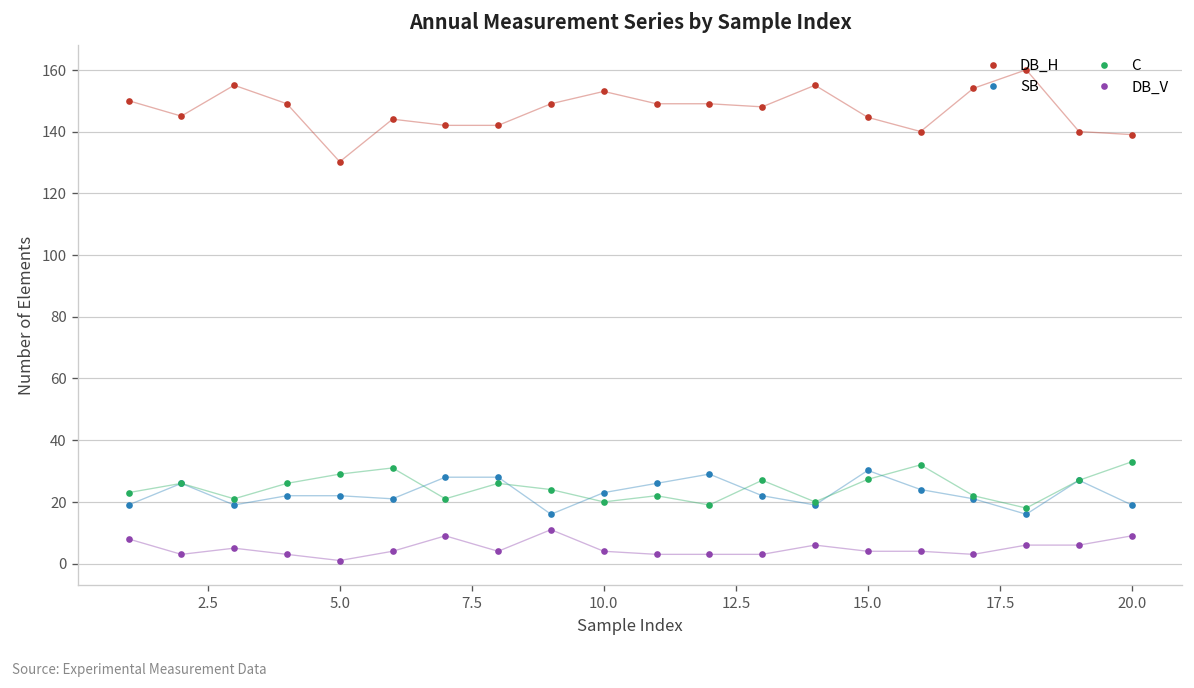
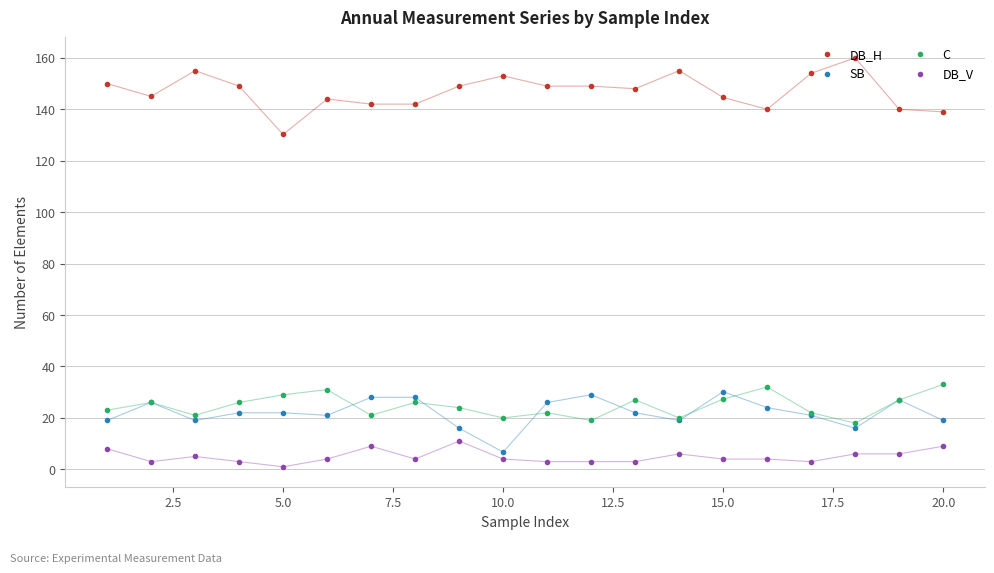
  {
    "DB_H": {
      "5.0": 130,
      "10.0": 153,
      "15.0": 145,
      "20.0": 139
    },
    "SB": {
      "5.0": 22,
-     "10.0": 23,
+     "10.0": 7,
      "15.0": 30,
      "20.0": 19
    },
    "C": {
      "5.0": 29,
      "10.0": 20,
      "15.0": 27,
      "20.0": 33
    },
    "DB_V": {
      "5.0": 1,
      "10.0": 4,
      "15.0": 4,
      "20.0": 9
    }
  }
